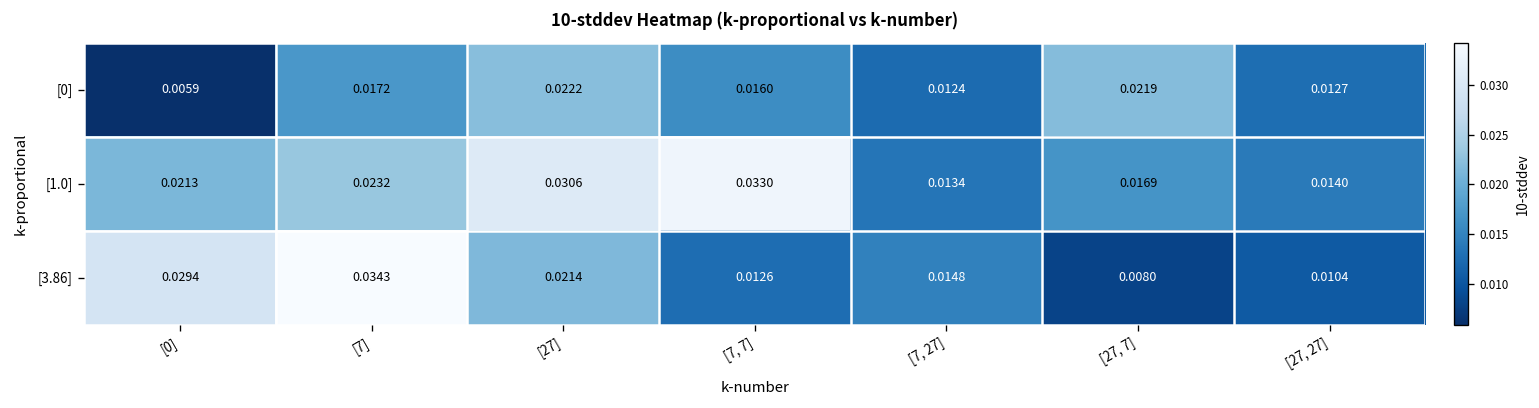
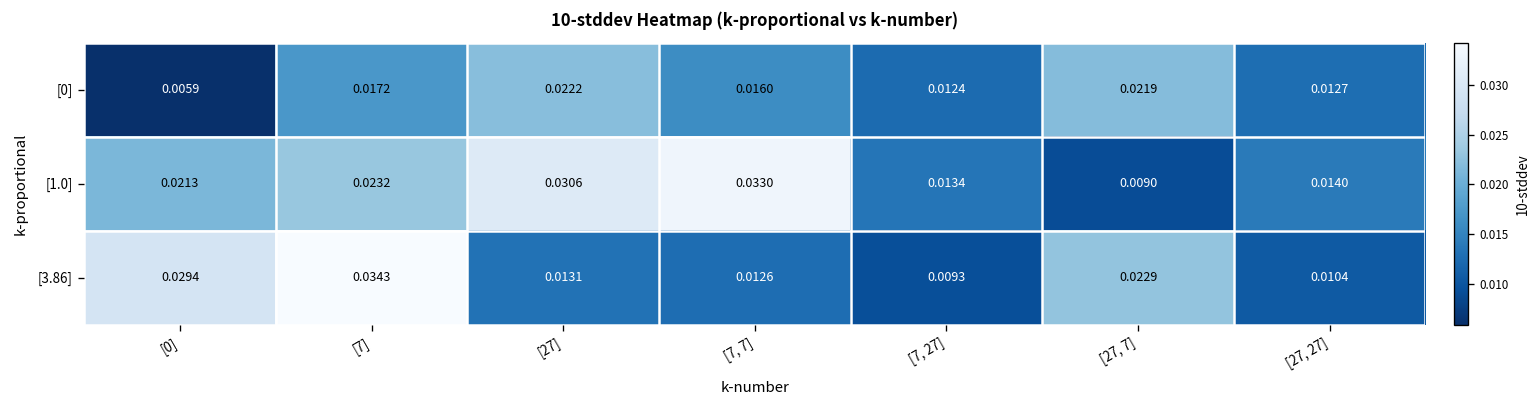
  {
    "[0]": {
      "[0]": 0.0059,
      "[7]": 0.0172,
      "[27]": 0.0222,
      "[7, 7]": 0.0160,
      "[7, 27]": 0.0124,
      "[27, 7]": 0.0219,
      "[27, 27]": 0.0127
    },
    "[1.0]": {
      "[0]": 0.0213,
      "[7]": 0.0232,
      "[27]": 0.0306,
      "[7, 7]": 0.0330,
      "[7, 27]": 0.0134,
-     "[27, 7]": 0.0169,
+     "[27, 7]": 0.0090,
      "[27, 27]": 0.0140
    },
    "[3.86]": {
      "[0]": 0.0294,
      "[7]": 0.0343,
-     "[27]": 0.0214,
+     "[27]": 0.0131,
      "[7, 7]": 0.0126,
-     "[7, 27]": 0.0148,
-     "[27, 7]": 0.0080,
+     "[7, 27]": 0.0093,
+     "[27, 7]": 0.0229,
      "[27, 27]": 0.0104
    }
  }
